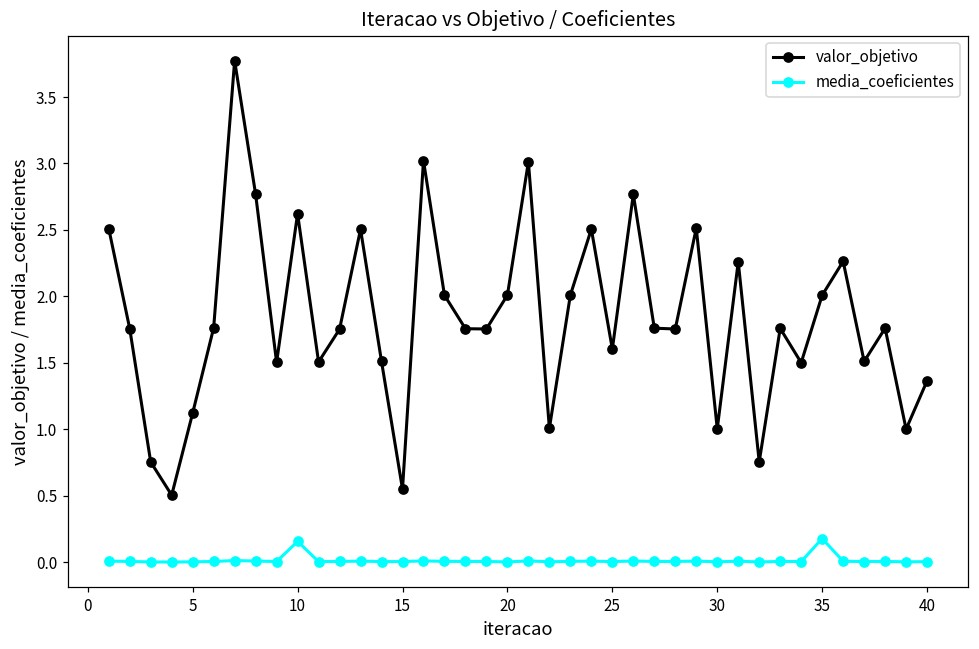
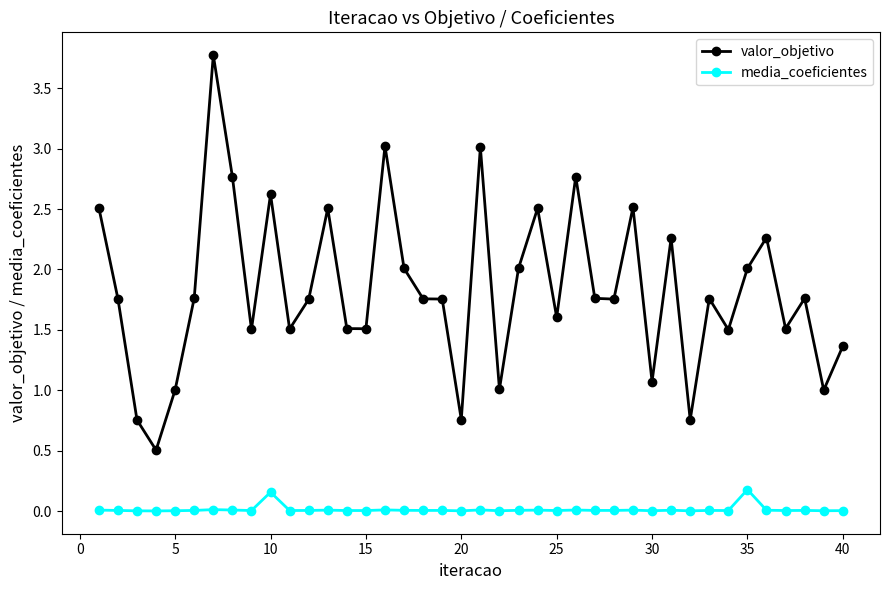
  {
    "valor_objetivo": {
-     "5": 1.12,
+     "5": 1.00,
      "10": 2.62,
-     "15": 0.55,
-     "20": 2.01,
+     "15": 1.51,
+     "20": 0.76,
      "25": 1.60,
-     "30": 1.00,
+     "30": 1.07,
      "35": 2.01,
      "40": 1.37
    },
    "media_coeficientes": {
      "5": 0.00,
      "10": 0.16,
      "15": 0.01,
      "20": 0.00,
      "25": 0.01,
      "30": 0.00,
      "35": 0.18,
      "40": 0.00
    }
  }
